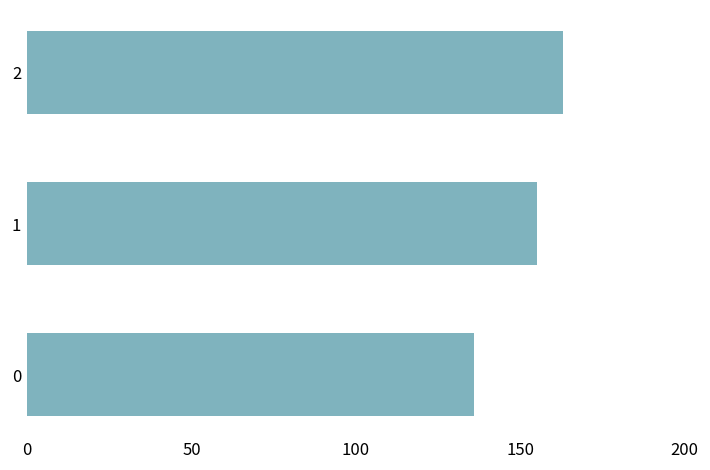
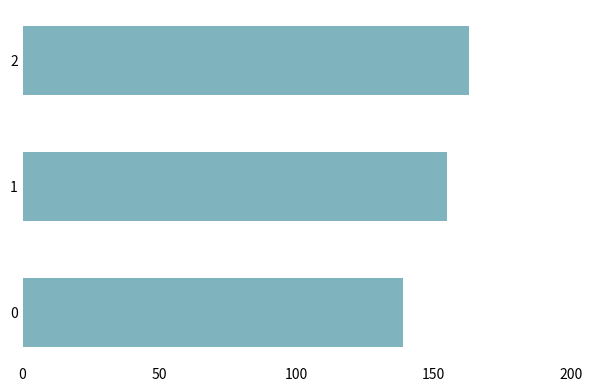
  {
    "2": 163,
    "1": 155,
-   "0": 136
+   "0": 139
  }
